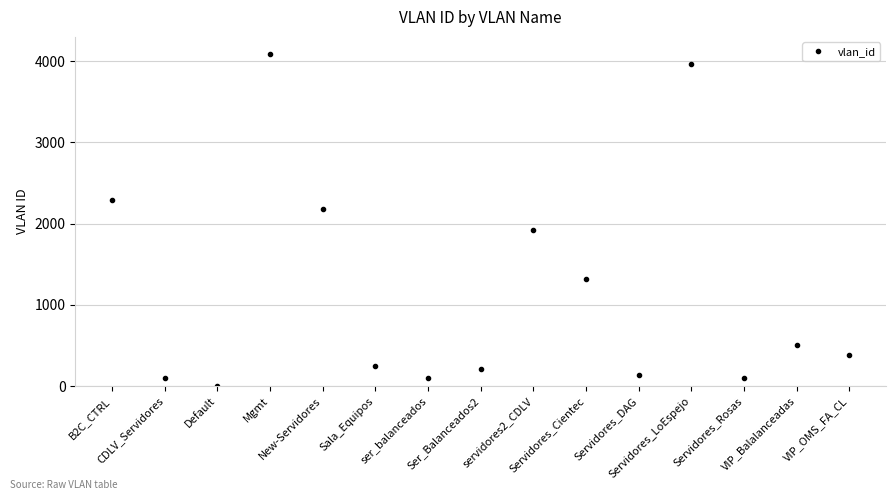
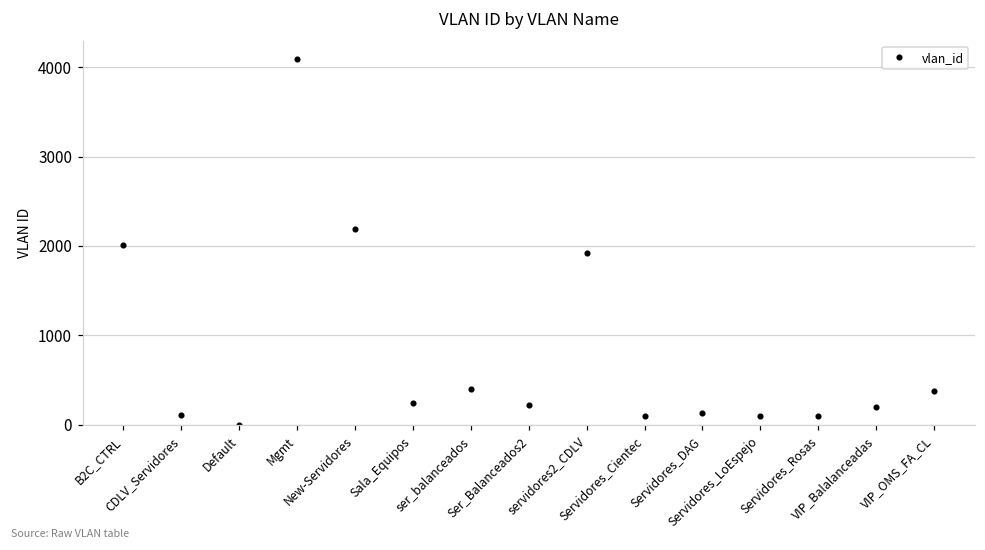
  {
-   "B2C_CTRL": 2300,
+   "B2C_CTRL": 2000,
    "CDLV_Servidores": 100,
    "Default": 0,
    "Mgmt": 4100,
    "New-Servidores": 2200,
    "Sala_Equipos": 200,
-   "ser_balanceados": 100,
+   "ser_balanceados": 400,
    "Ser_Balanceados2": 200,
    "servidores2_CDLV": 1900,
-   "Servidores_Cientec": 1300,
+   "Servidores_Cientec": 100,
    "Servidores_DAG": 100,
-   "Servidores_LoEspejo": 4000,
+   "Servidores_LoEspejo": 100,
    "Servidores_Rosas": 100,
-   "VIP_Balalanceadas": 500,
+   "VIP_Balalanceadas": 200,
    "VIP_OMS_FA_CL": 400
  }
